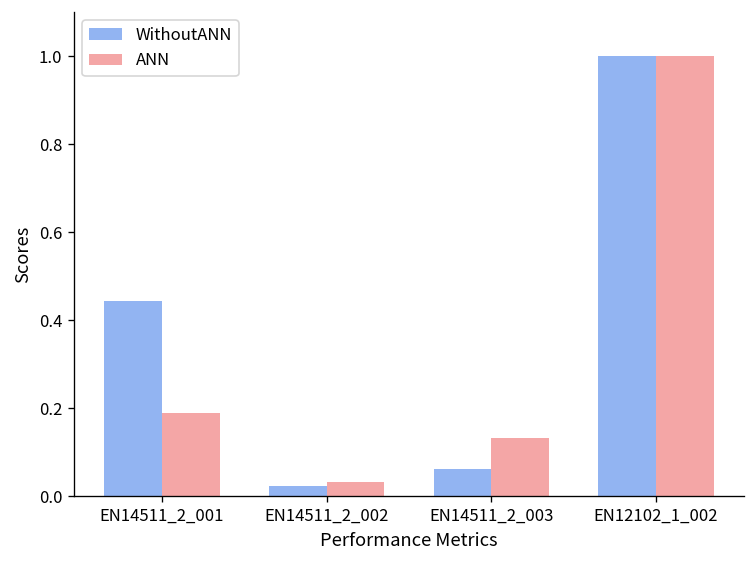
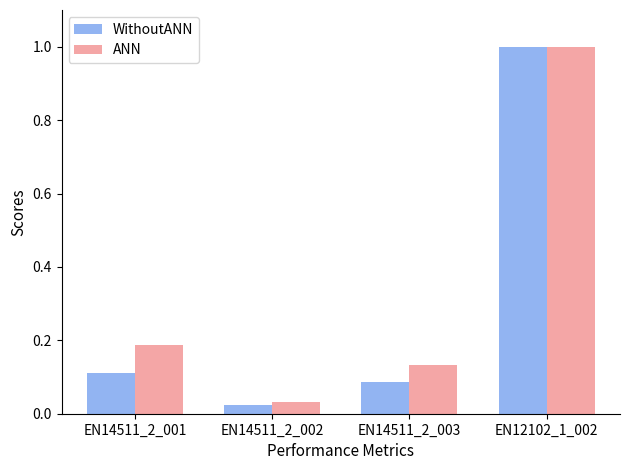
  {
    "WithoutANN": {
-     "EN14511_2_001": 0.44,
+     "EN14511_2_001": 0.11,
      "EN14511_2_002": 0.02,
-     "EN14511_2_003": 0.06,
+     "EN14511_2_003": 0.09,
      "EN12102_1_002": 1.00
    },
    "ANN": {
      "EN14511_2_001": 0.19,
      "EN14511_2_002": 0.03,
      "EN14511_2_003": 0.13,
      "EN12102_1_002": 1.00
    }
  }
